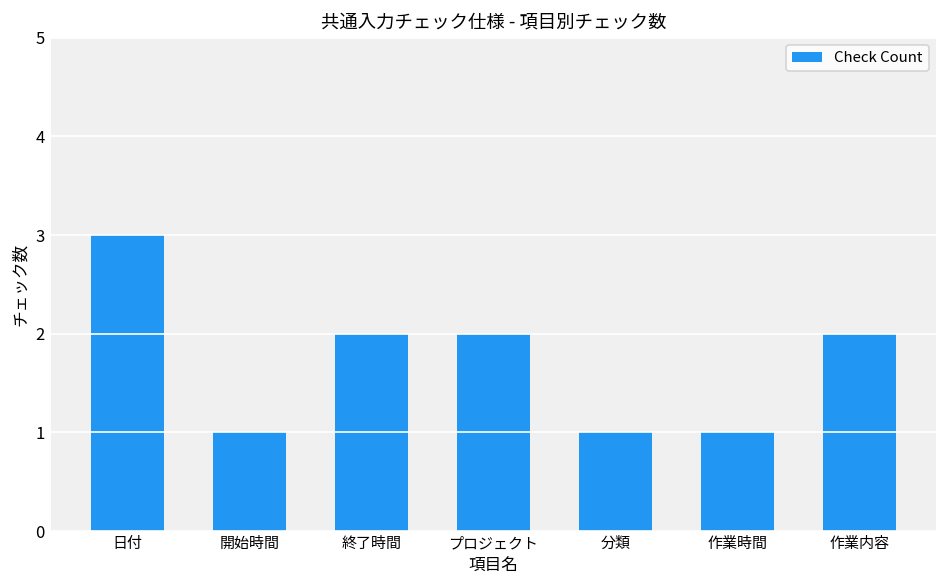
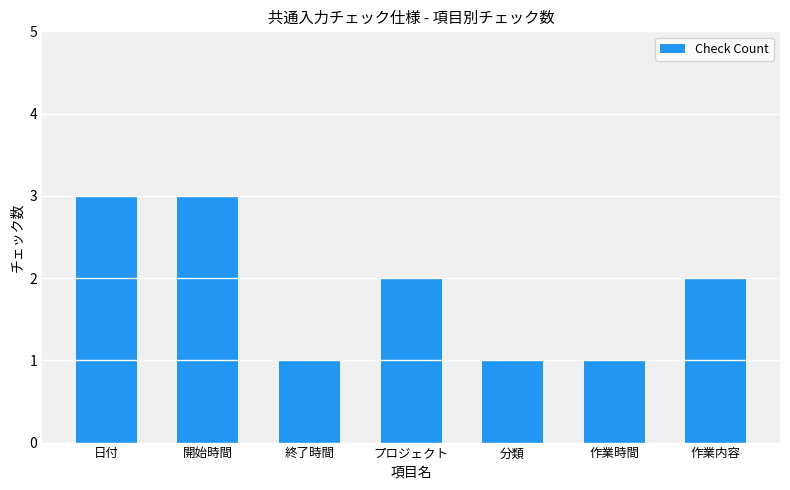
  {
    "日付": 3,
-   "開始時間": 1,
-   "終了時間": 2,
+   "開始時間": 3,
+   "終了時間": 1,
    "プロジェクト": 2,
    "分類": 1,
    "作業時間": 1,
    "作業内容": 2
  }
